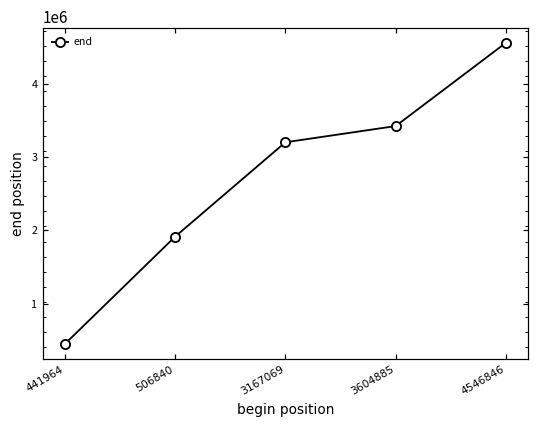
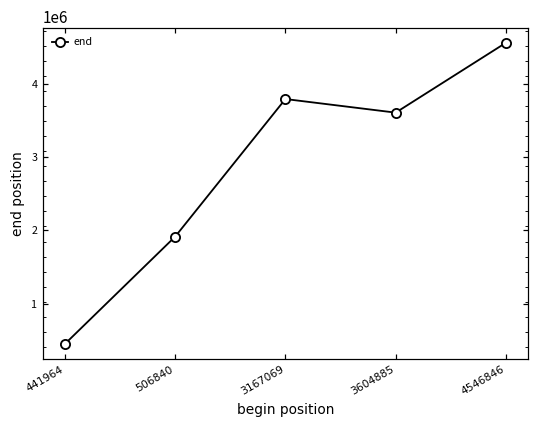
  {
    "441964": 500000,
    "506840": 1900000,
-   "3167069": 3200000,
-   "3604885": 3400000,
+   "3167069": 3800000,
+   "3604885": 3600000,
    "4546846": 4600000
  }
